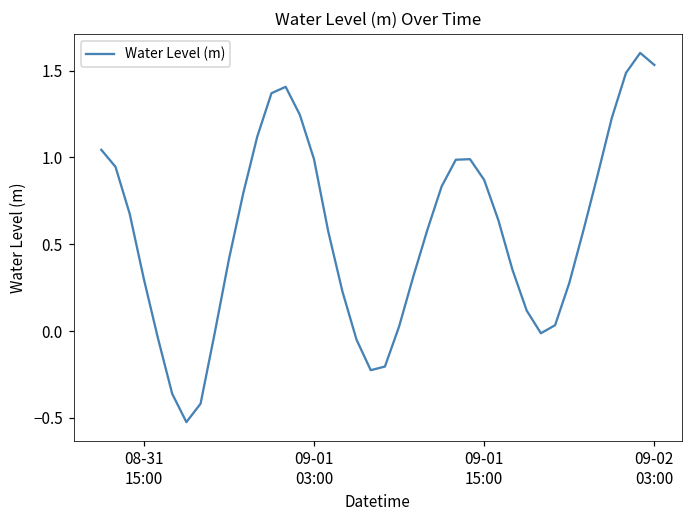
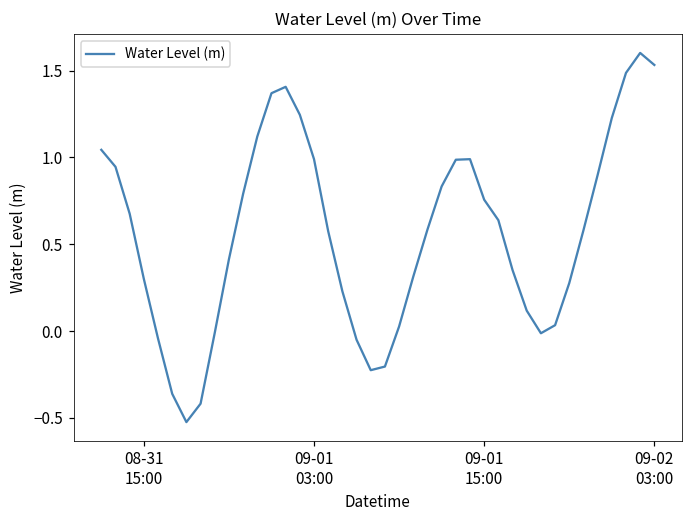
  {
    "08-31 15:00": 0.30,
    "09-01 03:00": 0.99,
-   "09-01 15:00": 0.87,
+   "09-01 15:00": 0.76,
    "09-02 03:00": 1.53
  }
